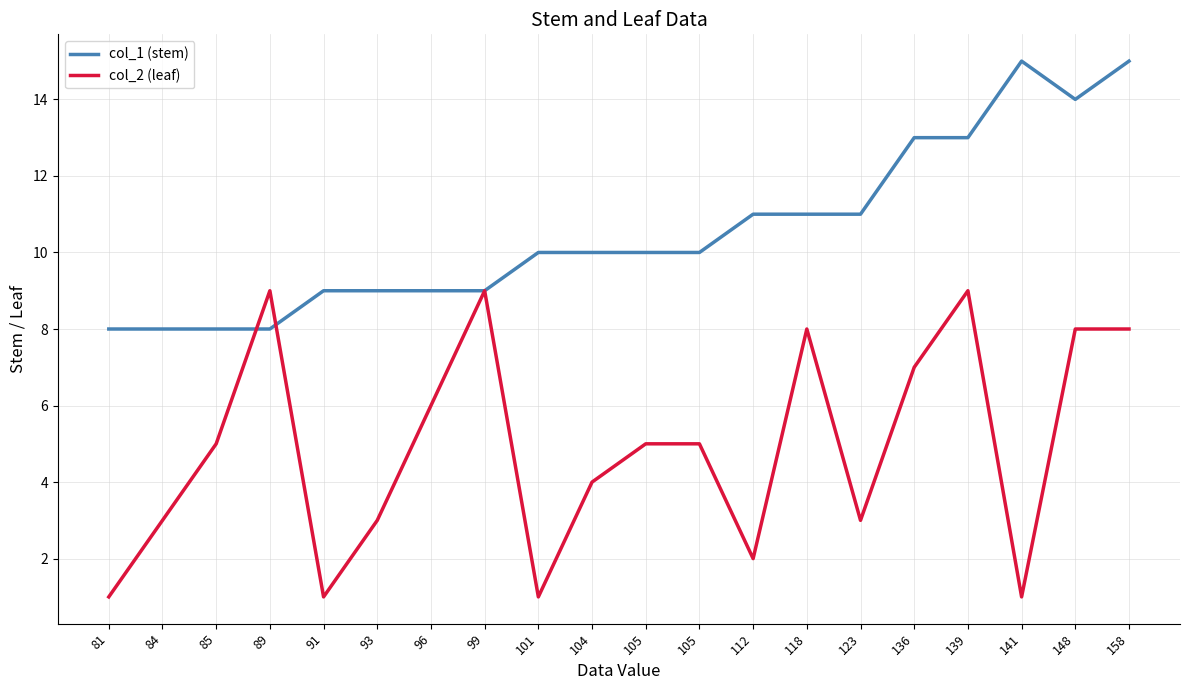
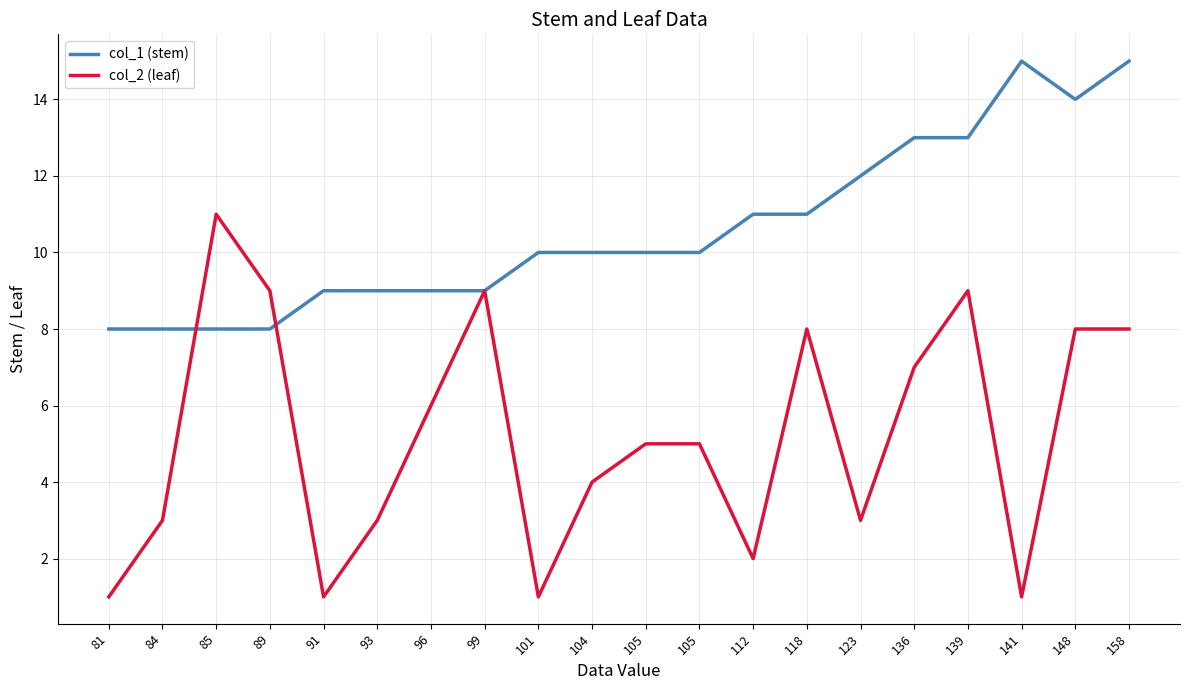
  {
    "col_1 (stem)": {
      "81": 8,
      "84": 8,
      "85": 8,
      "89": 8,
      "91": 9,
      "93": 9,
      "96": 9,
      "101": 10,
      "104": 10,
      "112": 11,
      "118": 11,
-     "123": 11,
+     "123": 12,
      "136": 13,
      "139": 13,
      "141": 15,
      "148": 14,
      "158": 15
    },
    "col_2 (leaf)": {
      "81": 1,
      "84": 3,
-     "85": 5,
+     "85": 11,
      "89": 9,
      "91": 1,
      "93": 3,
      "96": 6,
      "101": 1,
      "104": 4,
      "112": 2,
      "118": 8,
      "123": 3,
      "136": 7,
      "139": 9,
      "141": 1,
      "148": 8,
      "158": 8
    }
  }
